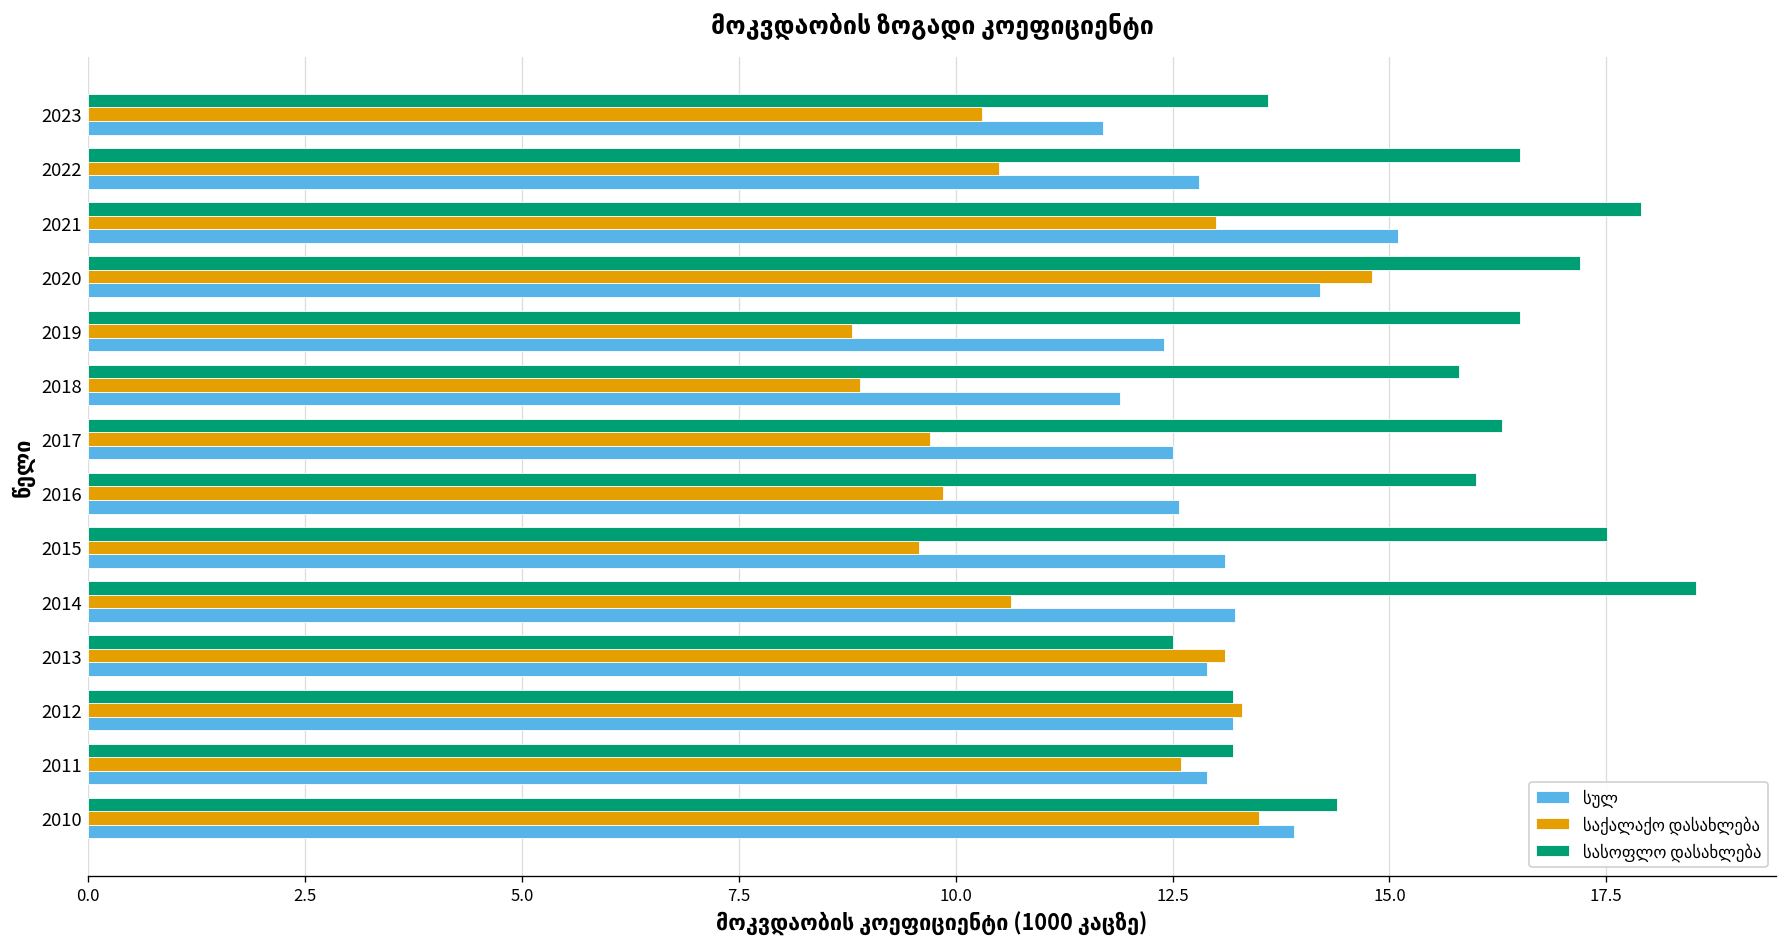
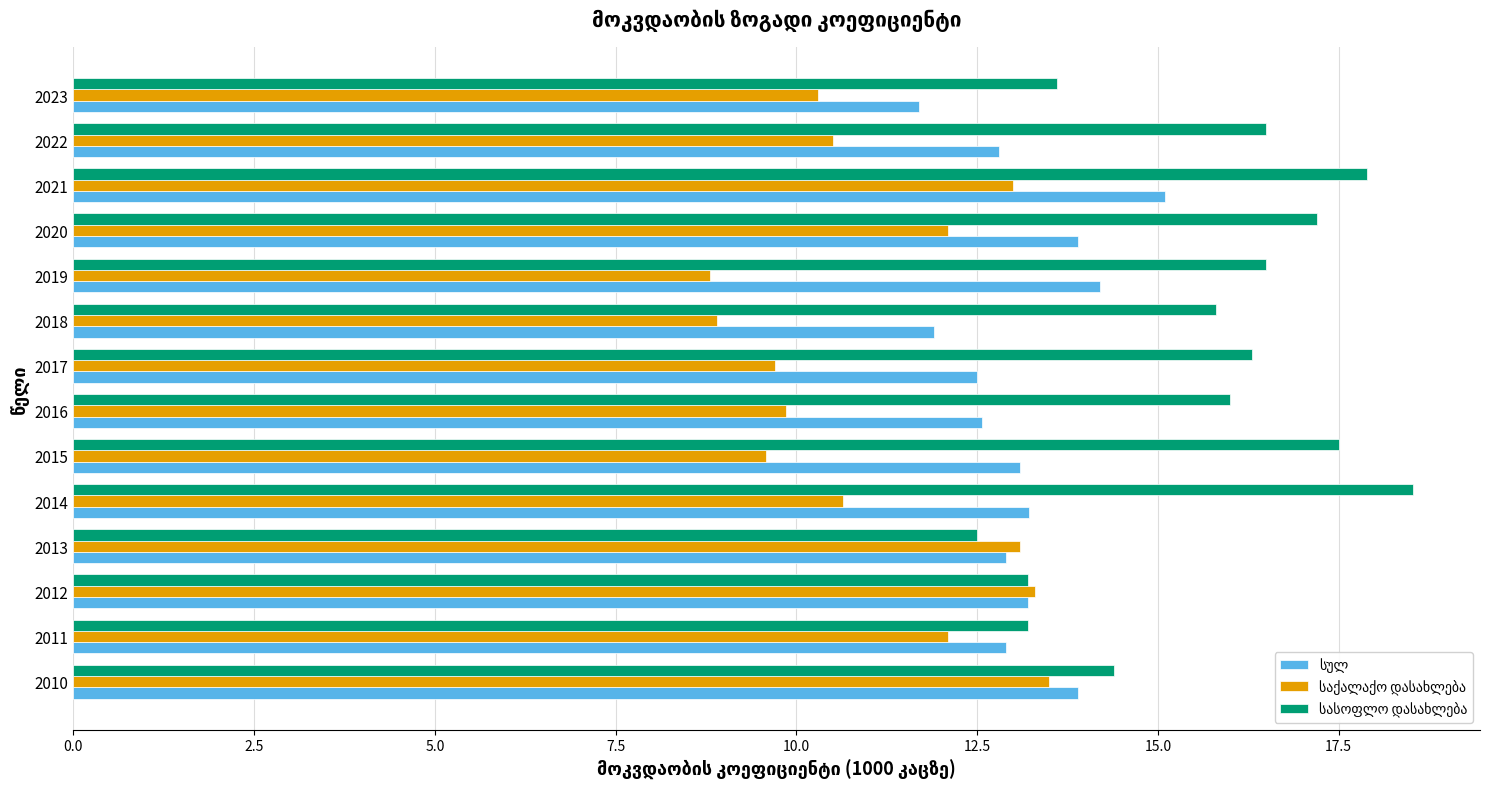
  {
    "სულ": {
      "2023": 11.7,
      "2022": 12.8,
      "2021": 15.1,
-     "2020": 14.2,
-     "2019": 12.4,
+     "2020": 13.9,
+     "2019": 14.2,
      "2018": 11.9,
      "2017": 12.5,
      "2016": 12.6,
      "2015": 13.1,
      "2014": 13.2,
      "2013": 12.9,
      "2012": 13.2,
      "2011": 12.9,
      "2010": 13.9
    },
    "საქალაქო დასახლება": {
      "2023": 10.3,
      "2022": 10.5,
      "2021": 13.0,
-     "2020": 14.8,
+     "2020": 12.1,
      "2019": 8.8,
      "2018": 8.9,
      "2017": 9.7,
      "2016": 9.9,
      "2015": 9.6,
      "2014": 10.6,
      "2013": 13.1,
      "2012": 13.3,
-     "2011": 12.6,
+     "2011": 12.1,
      "2010": 13.5
    },
    "სასოფლო დასახლება": {
      "2023": 13.6,
      "2022": 16.5,
      "2021": 17.9,
      "2020": 17.2,
      "2019": 16.5,
      "2018": 15.8,
      "2017": 16.3,
      "2016": 16.0,
      "2015": 17.5,
      "2014": 18.5,
      "2013": 12.5,
      "2012": 13.2,
      "2011": 13.2,
      "2010": 14.4
    }
  }
